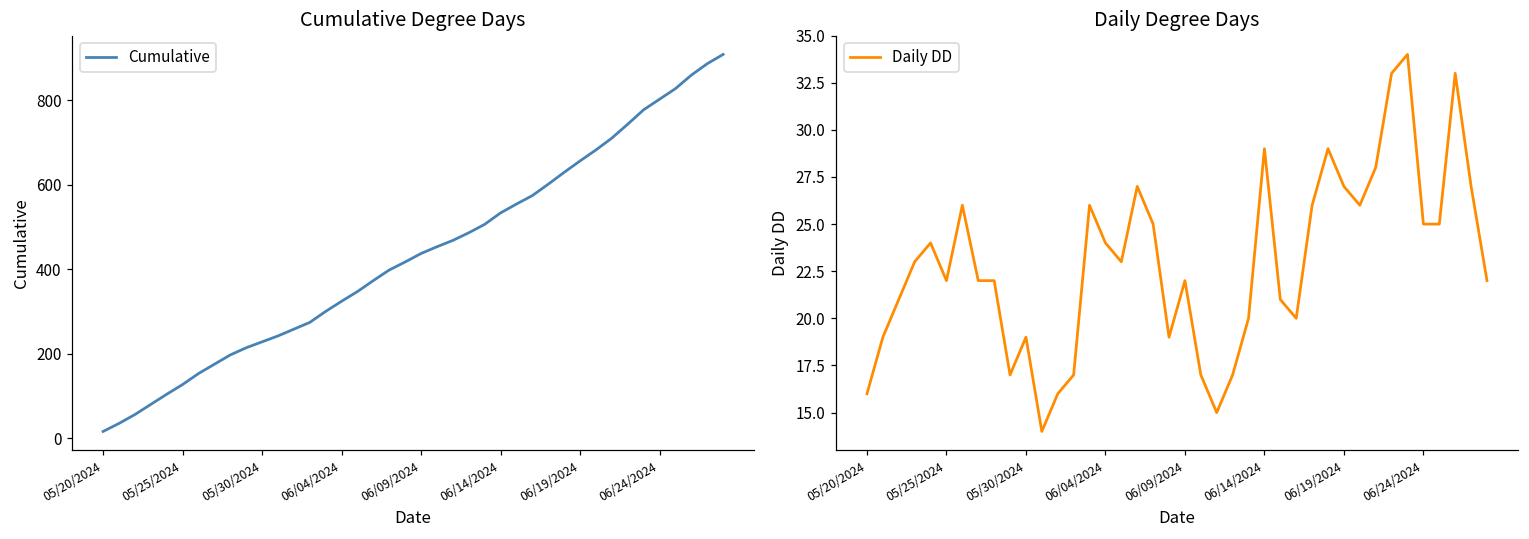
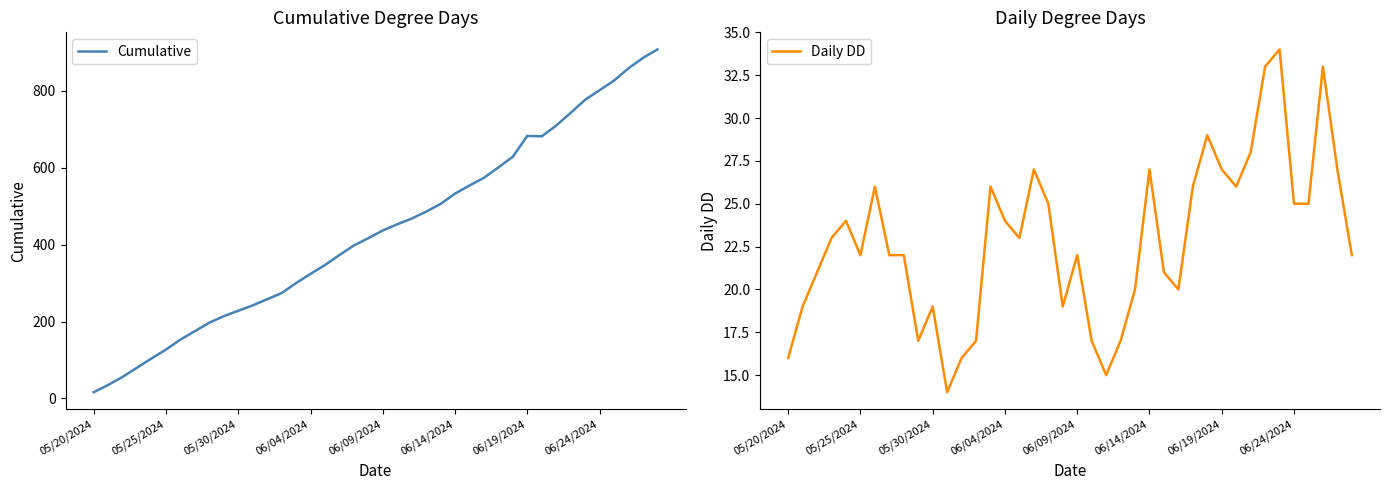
  {
    "Cumulative Degree Days": {
      "05/20/2024": 20,
      "05/25/2024": 130,
      "05/30/2024": 230,
      "06/04/2024": 320,
      "06/09/2024": 440,
      "06/14/2024": 530,
-     "06/19/2024": 660,
+     "06/19/2024": 680,
      "06/24/2024": 800
    },
    "Daily Degree Days": {
      "05/20/2024": 16,
      "05/25/2024": 22,
      "05/30/2024": 19,
      "06/04/2024": 24,
      "06/09/2024": 22,
-     "06/14/2024": 29,
+     "06/14/2024": 27,
      "06/19/2024": 27,
      "06/24/2024": 25
    }
  }
